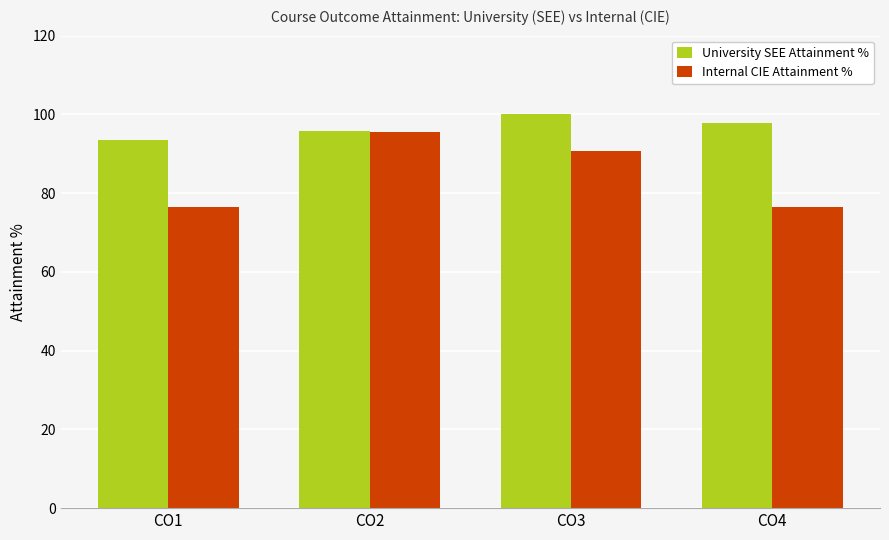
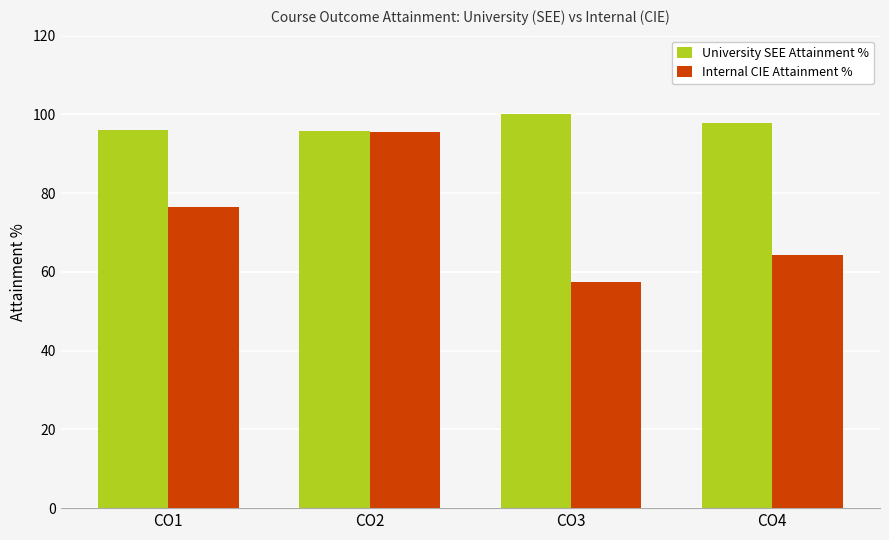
  {
    "University SEE Attainment %": {
-     "CO1": 94,
+     "CO1": 96,
      "CO2": 96,
      "CO3": 100,
      "CO4": 98
    },
    "Internal CIE Attainment %": {
      "CO1": 77,
      "CO2": 96,
-     "CO3": 91,
-     "CO4": 77
+     "CO3": 57,
+     "CO4": 64
    }
  }
